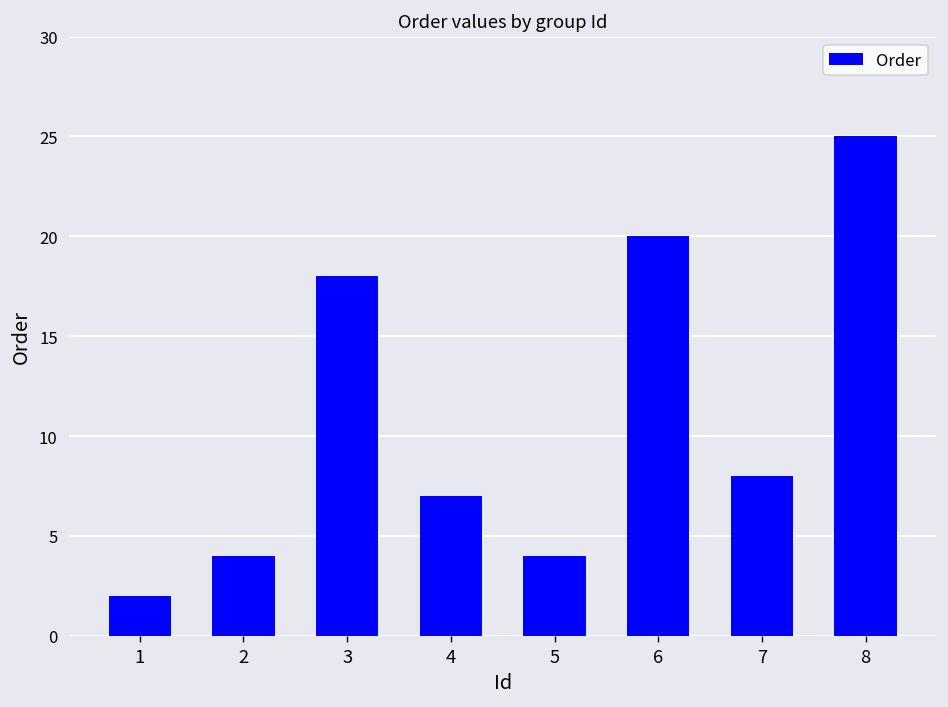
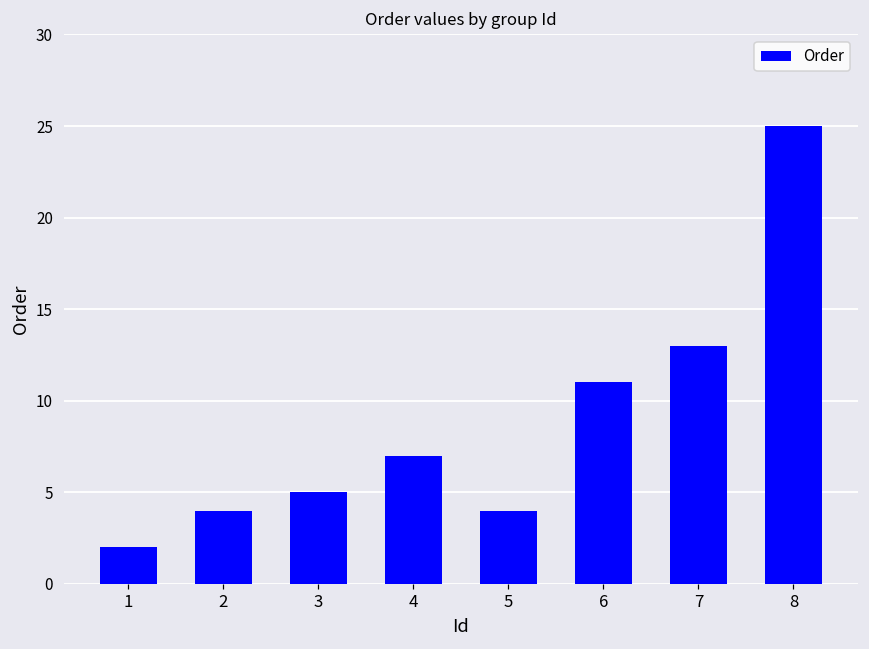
  {
    "1": 2,
    "2": 4,
-   "3": 18,
+   "3": 5,
    "4": 7,
    "5": 4,
-   "6": 20,
-   "7": 8,
+   "6": 11,
+   "7": 13,
    "8": 25
  }
